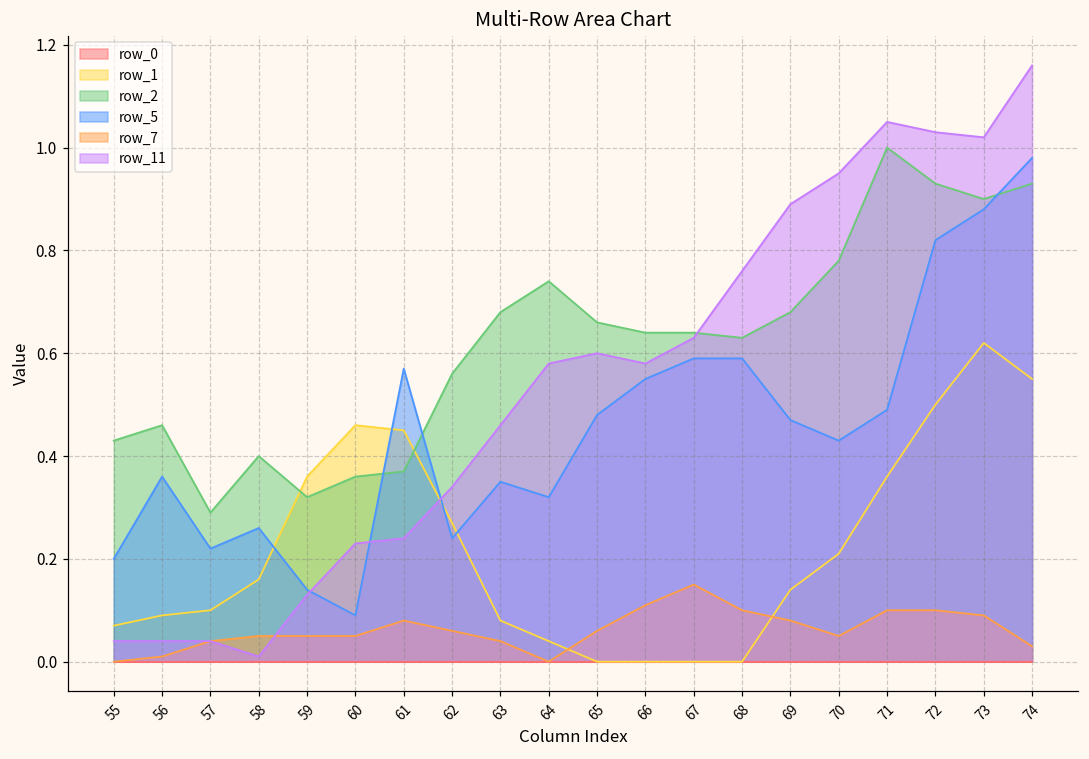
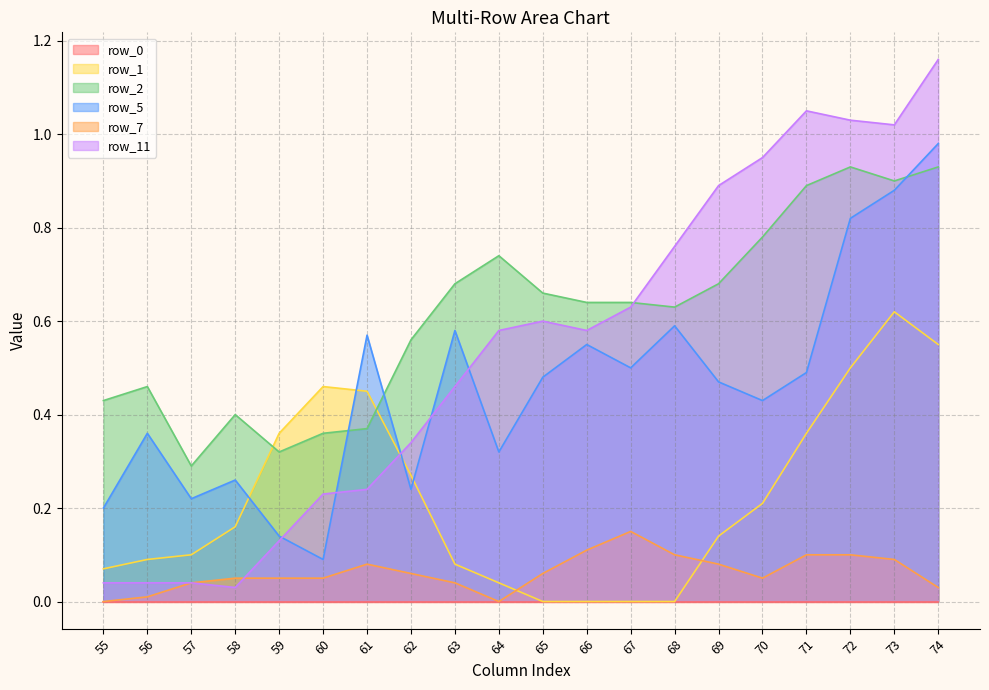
  {
    "row_2": {
      "55": 0.43,
      "56": 0.46,
      "57": 0.29,
      "58": 0.40,
      "59": 0.32,
      "60": 0.36,
      "61": 0.37,
      "62": 0.56,
      "63": 0.68,
      "64": 0.74,
      "65": 0.66,
      "66": 0.64,
      "67": 0.64,
      "68": 0.63,
      "69": 0.68,
      "70": 0.78,
-     "71": 1.00,
+     "71": 0.89,
      "72": 0.93,
      "73": 0.90,
      "74": 0.93
    },
    "row_5": {
      "55": 0.20,
      "56": 0.36,
      "57": 0.22,
      "58": 0.26,
      "59": 0.14,
      "60": 0.09,
      "61": 0.57,
      "62": 0.24,
-     "63": 0.35,
+     "63": 0.58,
      "64": 0.32,
      "65": 0.48,
      "66": 0.55,
-     "67": 0.59,
+     "67": 0.50,
      "68": 0.59,
      "69": 0.47,
      "70": 0.43,
      "71": 0.49,
      "72": 0.82,
      "73": 0.88,
      "74": 0.98
    },
    "row_11": {
      "55": 0.04,
      "56": 0.04,
-     "58": 0.01,
+     "58": 0.03,
      "59": 0.13,
      "60": 0.23,
      "61": 0.24,
      "62": 0.34,
      "63": 0.46,
      "64": 0.58,
      "65": 0.60,
      "66": 0.58,
      "67": 0.63,
      "68": 0.76,
      "69": 0.89,
      "70": 0.95,
      "71": 1.05,
      "72": 1.03,
      "73": 1.02,
      "74": 1.16
    }
  }
